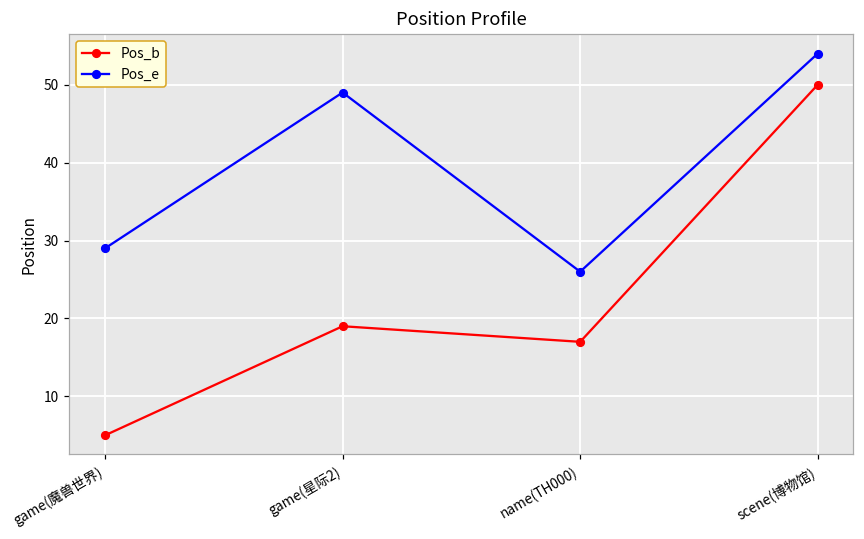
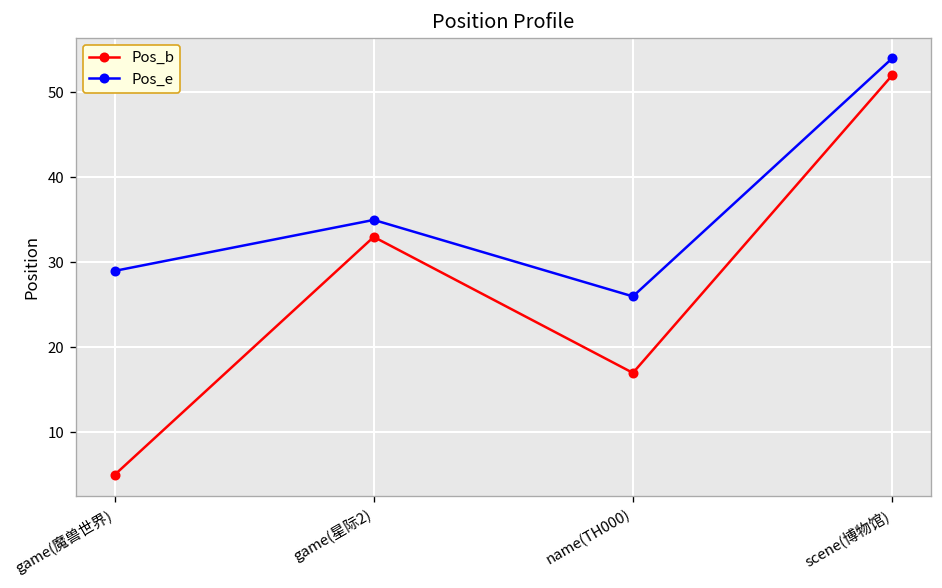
  {
    "Pos_b": {
      "game(魔兽世界)": 5,
-     "game(星际2)": 19,
+     "game(星际2)": 33,
      "name(TH000)": 17,
-     "scene(博物馆)": 50
+     "scene(博物馆)": 52
    },
    "Pos_e": {
      "game(魔兽世界)": 29,
-     "game(星际2)": 49,
+     "game(星际2)": 35,
      "name(TH000)": 26,
      "scene(博物馆)": 54
    }
  }
